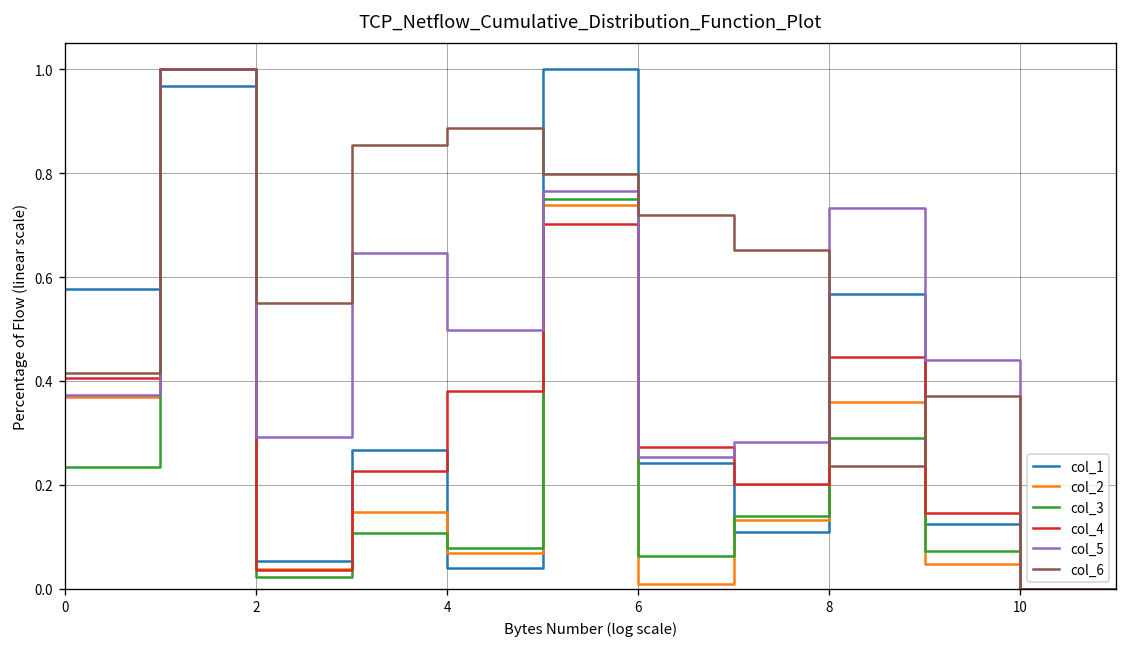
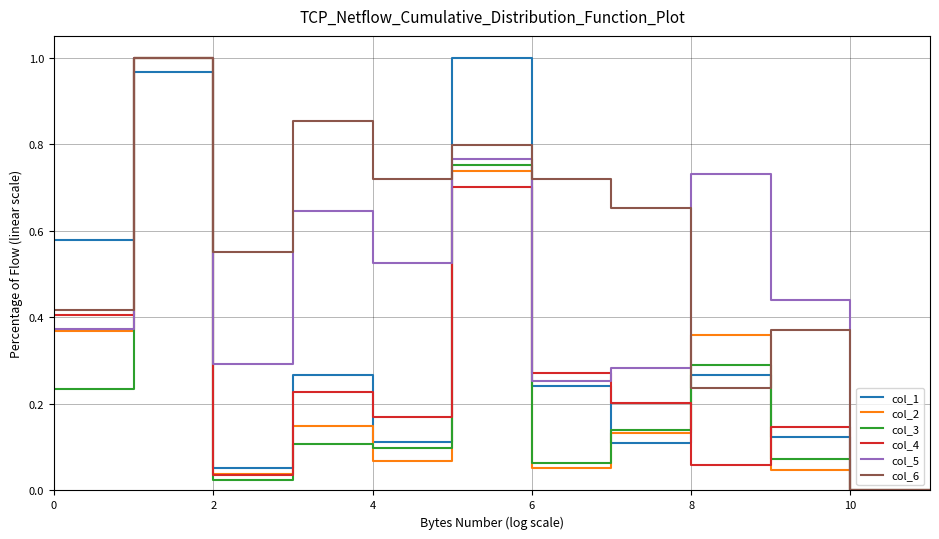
  {
    "col_1": {
      "0": 0.58,
      "2": 0.05,
-     "4": 0.04,
+     "4": 0.11,
      "6": 0.24,
-     "8": 0.57
+     "8": 0.27
    },
    "col_2": {
      "4": 0.07,
-     "6": 0.01,
+     "6": 0.05,
      "8": 0.36
    },
    "col_3": {
      "0": 0.23,
      "2": 0.02,
-     "4": 0.08,
+     "4": 0.10,
      "6": 0.06,
      "8": 0.29
    },
    "col_4": {
      "0": 0.41,
-     "4": 0.38,
+     "4": 0.17,
      "6": 0.27,
-     "8": 0.45
+     "8": 0.06
    },
    "col_5": {
      "2": 0.29,
-     "4": 0.50,
+     "4": 0.53,
      "6": 0.25,
      "8": 0.73
    },
    "col_6": {
      "0": 0.42,
      "2": 0.55,
-     "4": 0.89,
+     "4": 0.72,
      "6": 0.72,
      "8": 0.24
    }
  }
